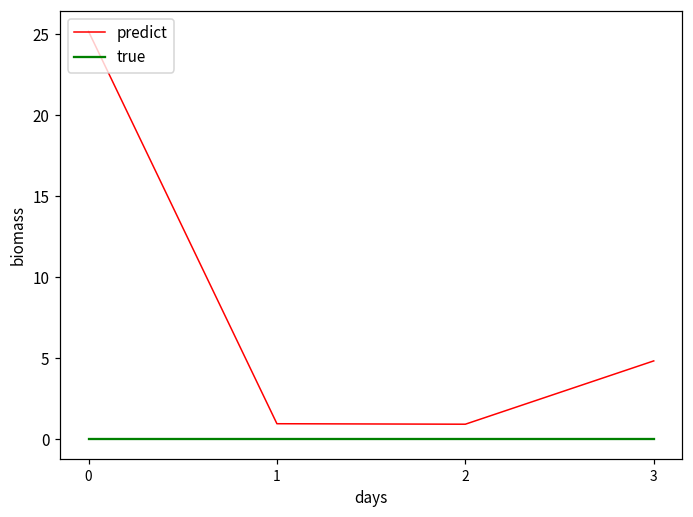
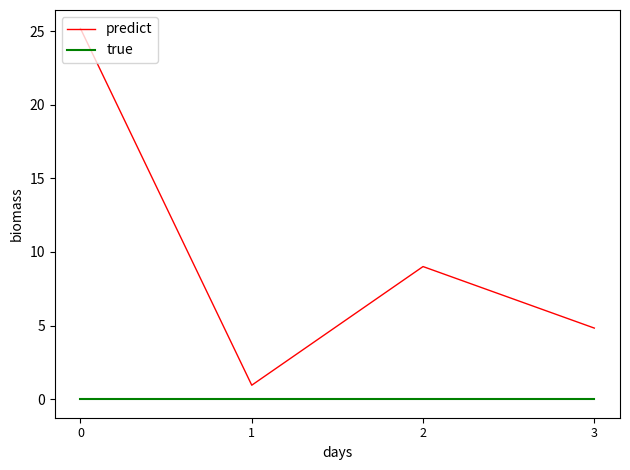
  {
    "predict": {
      "1": 1.0,
-     "2": 0.9,
+     "2": 9.0,
      "3": 4.8
    },
    "true": {
      "0": 0.0,
      "1": 0.0,
      "2": 0.0,
      "3": 0.0
    }
  }
